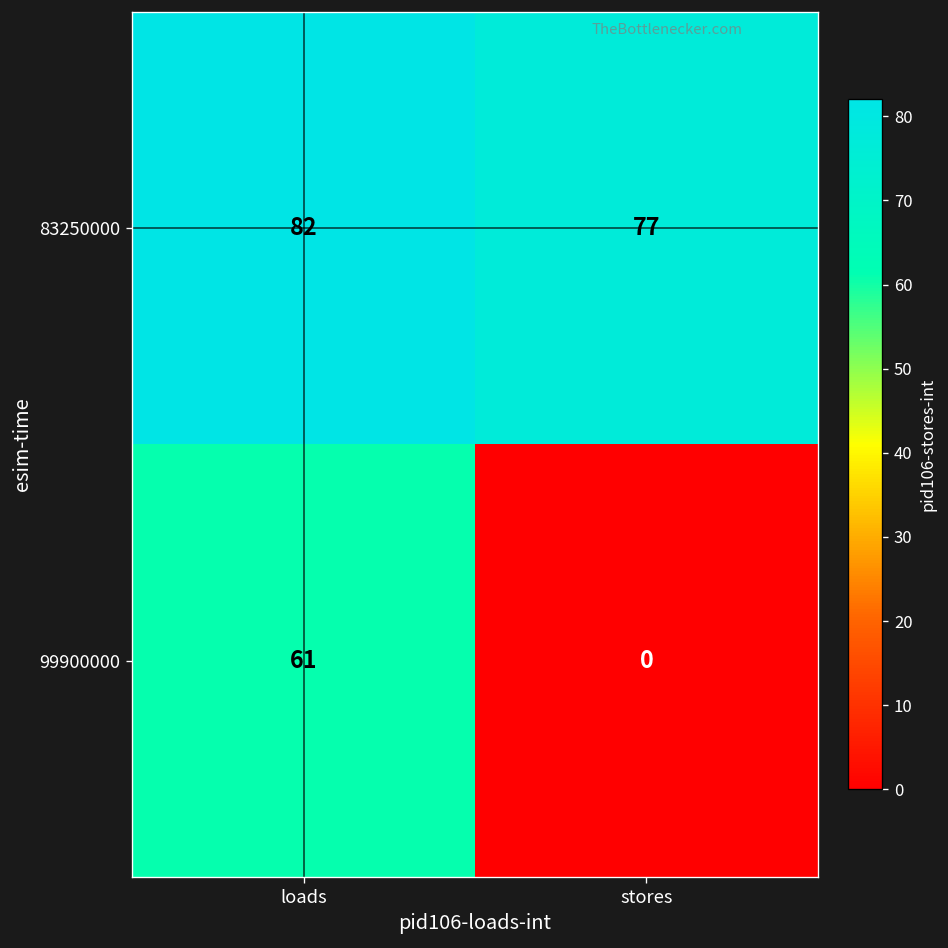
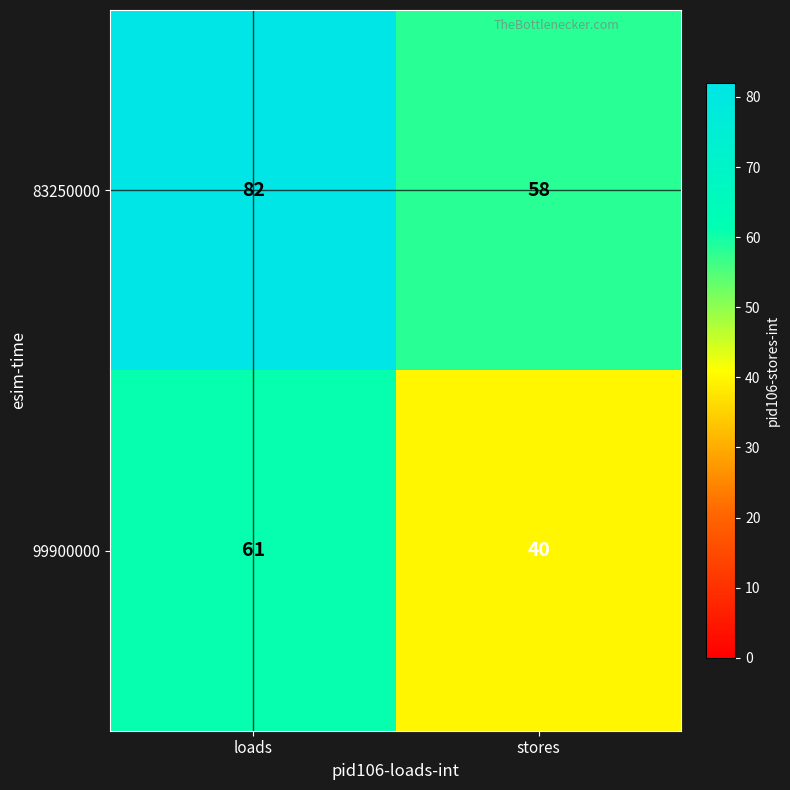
  {
    "83250000": {
      "loads": 82,
-     "stores": 77
+     "stores": 58
    },
    "99900000": {
      "loads": 61,
-     "stores": 0
+     "stores": 40
    }
  }
